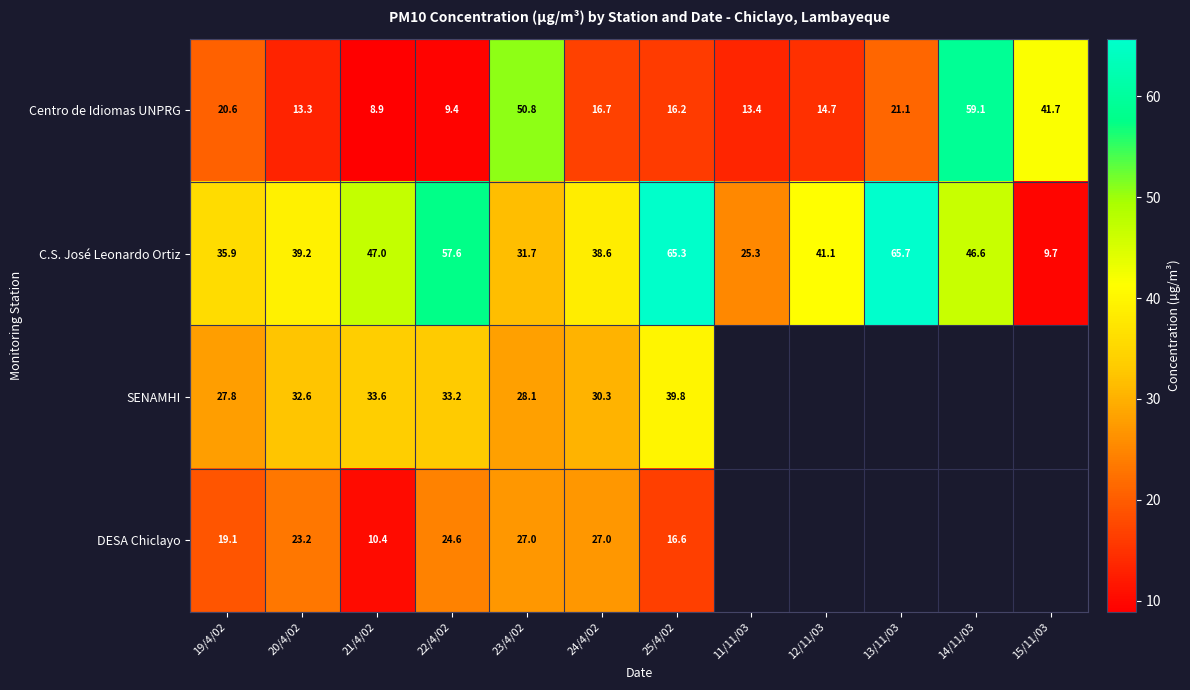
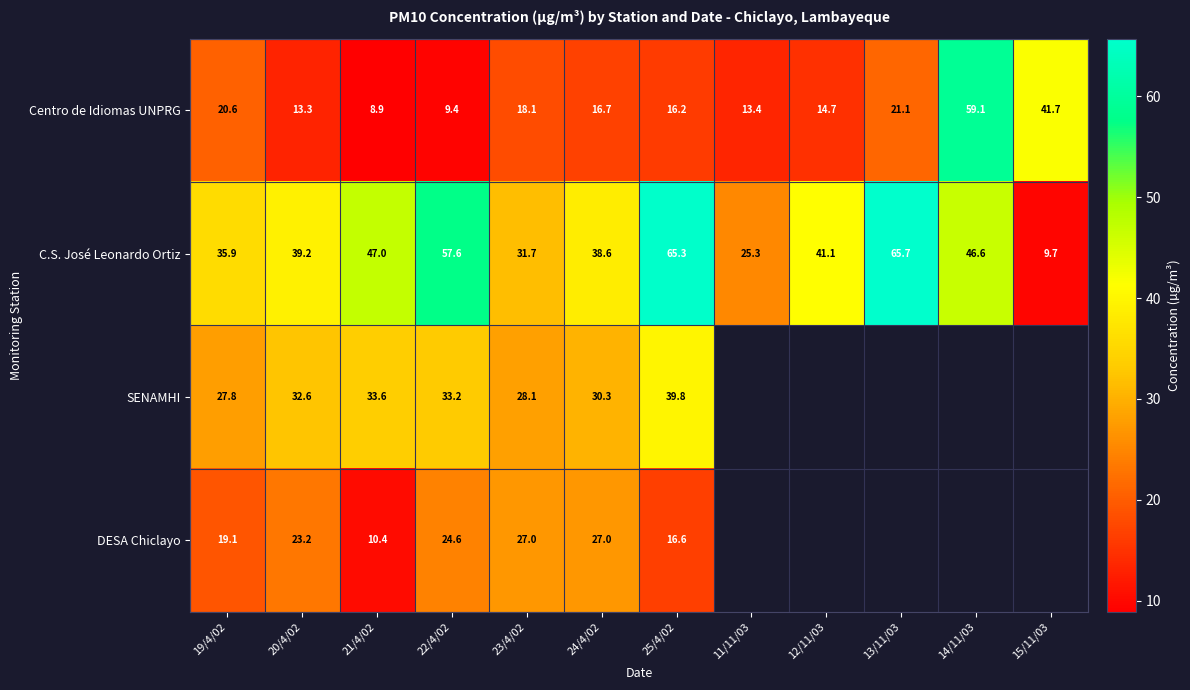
  {
    "Centro de Idiomas UNPRG": {
      "19/4/02": 20.6,
      "20/4/02": 13.3,
      "21/4/02": 8.9,
      "22/4/02": 9.4,
-     "23/4/02": 50.8,
+     "23/4/02": 18.1,
      "24/4/02": 16.7,
      "25/4/02": 16.2,
      "11/11/03": 13.4,
      "12/11/03": 14.7,
      "13/11/03": 21.1,
      "14/11/03": 59.1,
      "15/11/03": 41.7
    },
    "C.S. José Leonardo Ortiz": {
      "19/4/02": 35.9,
      "20/4/02": 39.2,
      "21/4/02": 47.0,
      "22/4/02": 57.6,
      "23/4/02": 31.7,
      "24/4/02": 38.6,
      "25/4/02": 65.3,
      "11/11/03": 25.3,
      "12/11/03": 41.1,
      "13/11/03": 65.7,
      "14/11/03": 46.6,
      "15/11/03": 9.7
    },
    "SENAMHI": {
      "19/4/02": 27.8,
      "20/4/02": 32.6,
      "21/4/02": 33.6,
      "22/4/02": 33.2,
      "23/4/02": 28.1,
      "24/4/02": 30.3,
      "25/4/02": 39.8
    },
    "DESA Chiclayo": {
      "19/4/02": 19.1,
      "20/4/02": 23.2,
      "21/4/02": 10.4,
      "22/4/02": 24.6,
      "23/4/02": 27.0,
      "24/4/02": 27.0,
      "25/4/02": 16.6
    }
  }
